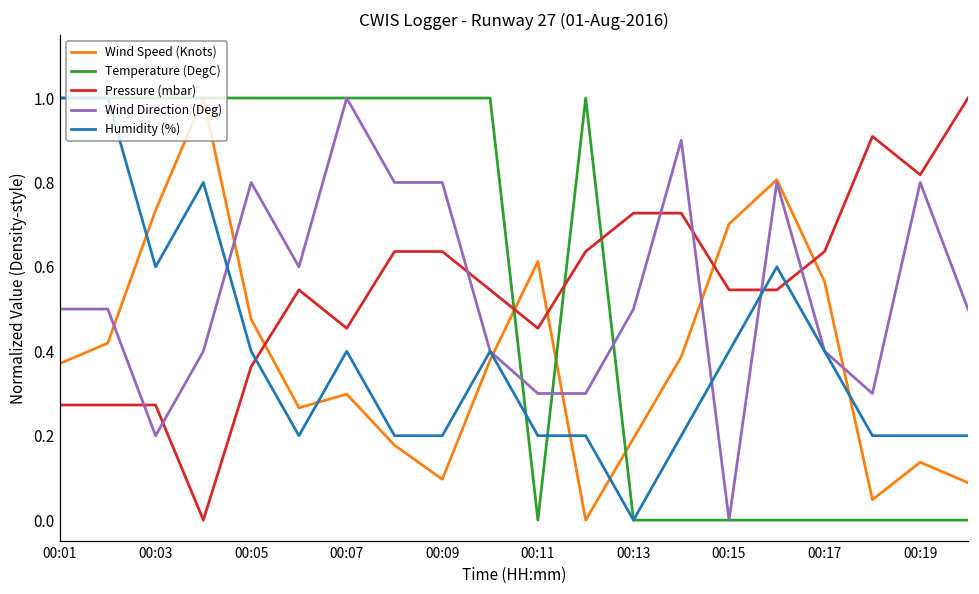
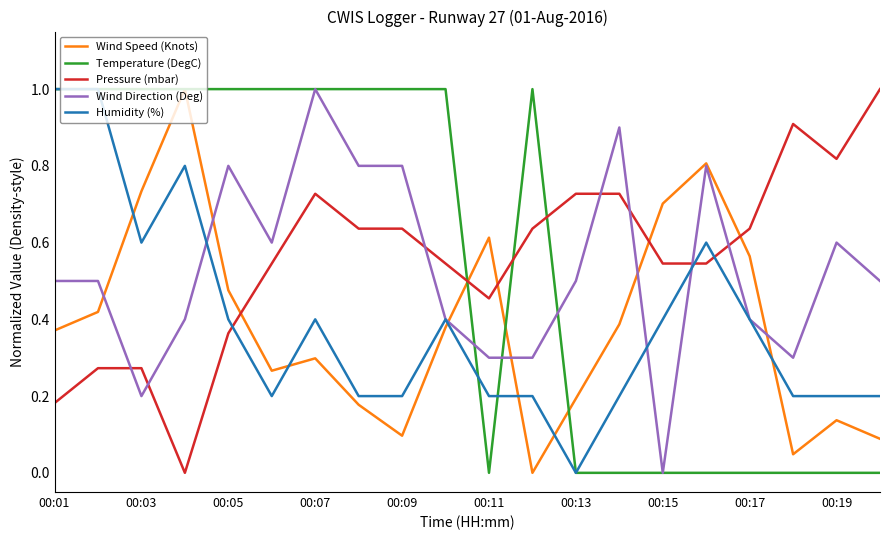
  {
    "Wind Speed (Knots)": {
      "00:01": 0.37,
      "00:03": 0.73,
      "00:05": 0.48,
      "00:07": 0.30,
      "00:09": 0.10,
      "00:11": 0.61,
      "00:13": 0.19,
      "00:15": 0.70,
      "00:17": 0.56,
      "00:19": 0.14
    },
    "Temperature (DegC)": {
      "00:05": 1.00,
      "00:09": 1.00,
      "00:11": 0.00,
      "00:17": 0.00,
      "00:19": 0.00
    },
    "Pressure (mbar)": {
-     "00:01": 0.27,
+     "00:01": 0.18,
      "00:03": 0.27,
      "00:05": 0.36,
-     "00:07": 0.45,
+     "00:07": 0.73,
      "00:09": 0.64,
      "00:11": 0.45,
      "00:13": 0.73,
      "00:15": 0.55,
      "00:17": 0.64,
      "00:19": 0.82
    },
    "Wind Direction (Deg)": {
      "00:01": 0.50,
      "00:03": 0.20,
      "00:05": 0.80,
      "00:09": 0.80,
      "00:11": 0.30,
      "00:13": 0.50,
-     "00:19": 0.80
+     "00:19": 0.60
    },
    "Humidity (%)": {
      "00:03": 0.60,
      "00:05": 0.40,
      "00:07": 0.40,
      "00:09": 0.20,
      "00:11": 0.20,
      "00:15": 0.40,
      "00:19": 0.20
    }
  }
